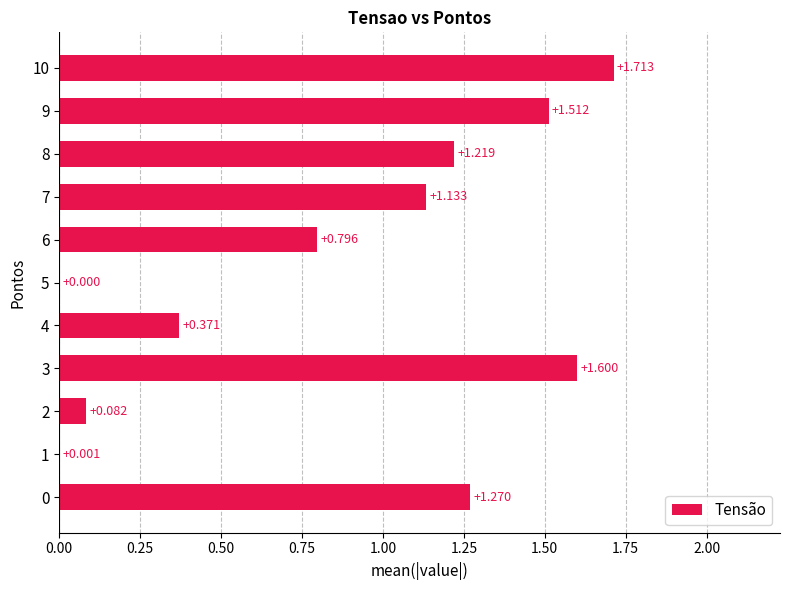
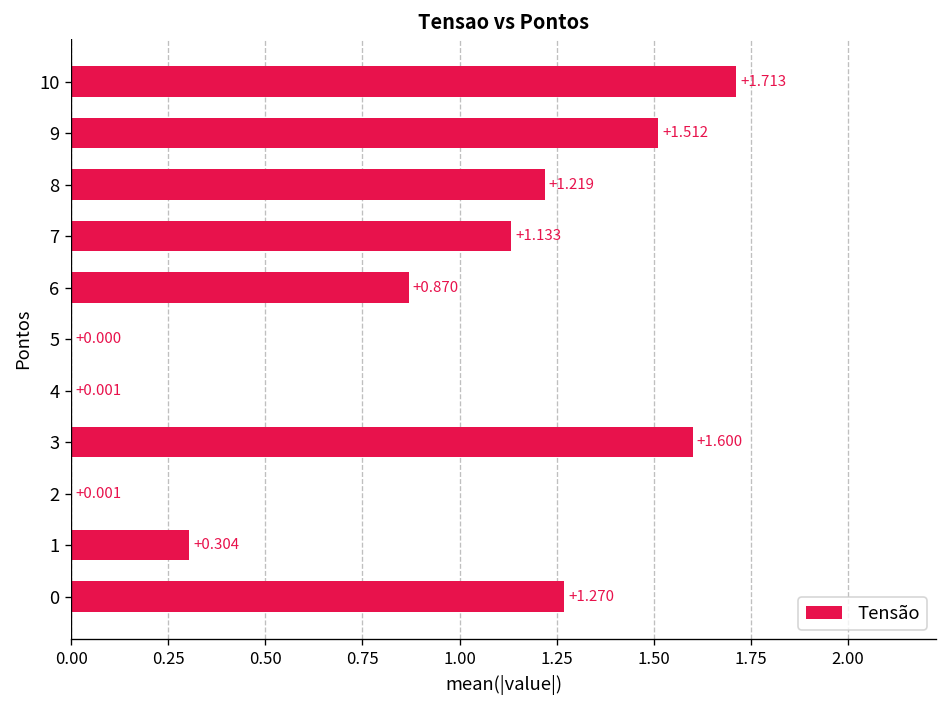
  {
    "10": "+1.713",
    "9": "+1.512",
    "8": "+1.219",
    "7": "+1.133",
-   "6": "+0.796",
+   "6": "+0.870",
    "5": "+0.000",
-   "4": "+0.371",
+   "4": "+0.001",
    "3": "+1.600",
-   "2": "+0.082",
-   "1": "+0.001",
+   "2": "+0.001",
+   "1": "+0.304",
    "0": "+1.270"
  }
